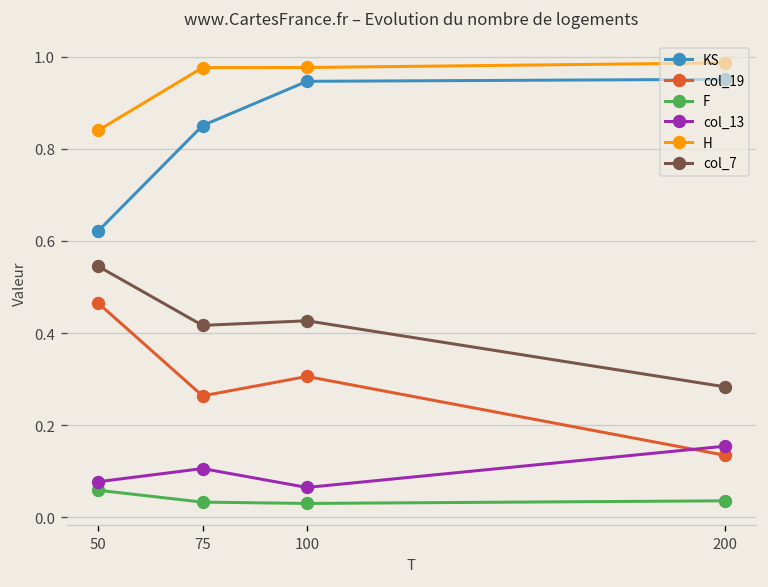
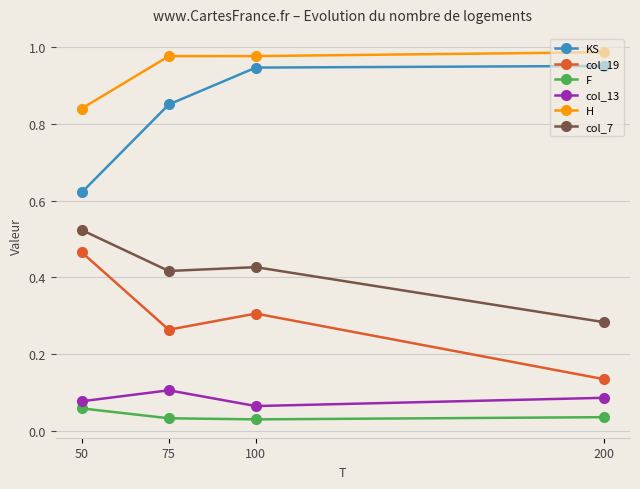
  {
    "KS": {
      "50": 0.62,
      "75": 0.85,
      "100": 0.95
    },
    "col_19": {
      "50": 0.47,
      "75": 0.26,
      "100": 0.31,
      "200": 0.13
    },
    "F": {
      "50": 0.06,
      "75": 0.03,
      "100": 0.03,
      "200": 0.04
    },
    "col_13": {
      "50": 0.08,
      "75": 0.11,
      "100": 0.06,
-     "200": 0.15
+     "200": 0.09
    },
    "H": {
      "50": 0.84,
      "75": 0.98,
      "100": 0.98
    },
    "col_7": {
-     "50": 0.55,
+     "50": 0.52,
      "75": 0.42,
      "100": 0.43,
      "200": 0.28
    }
  }
